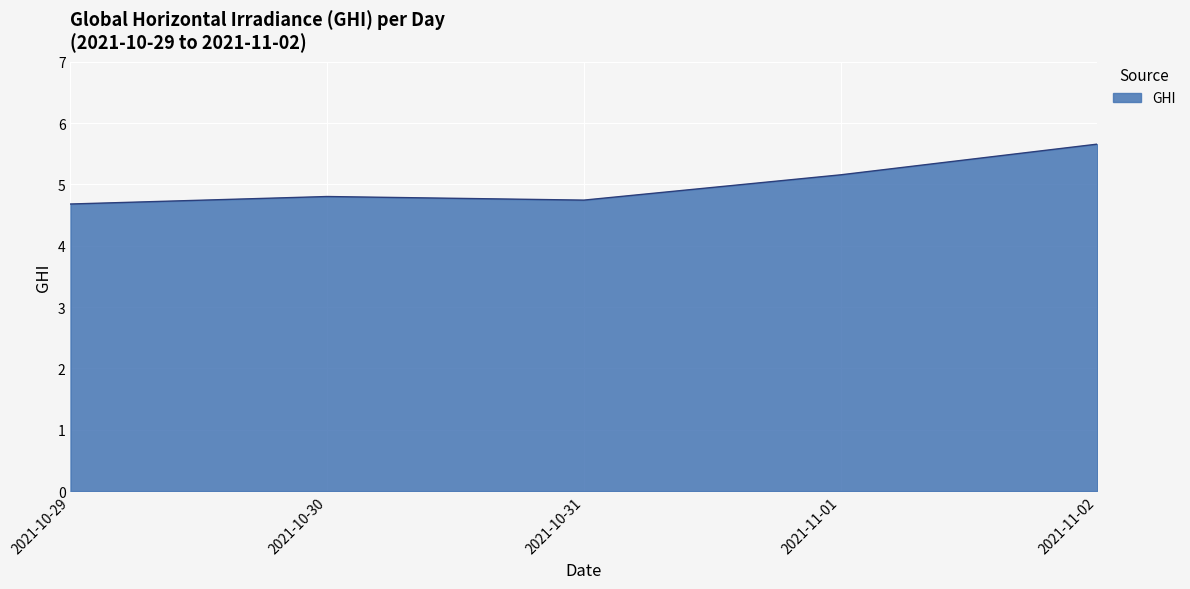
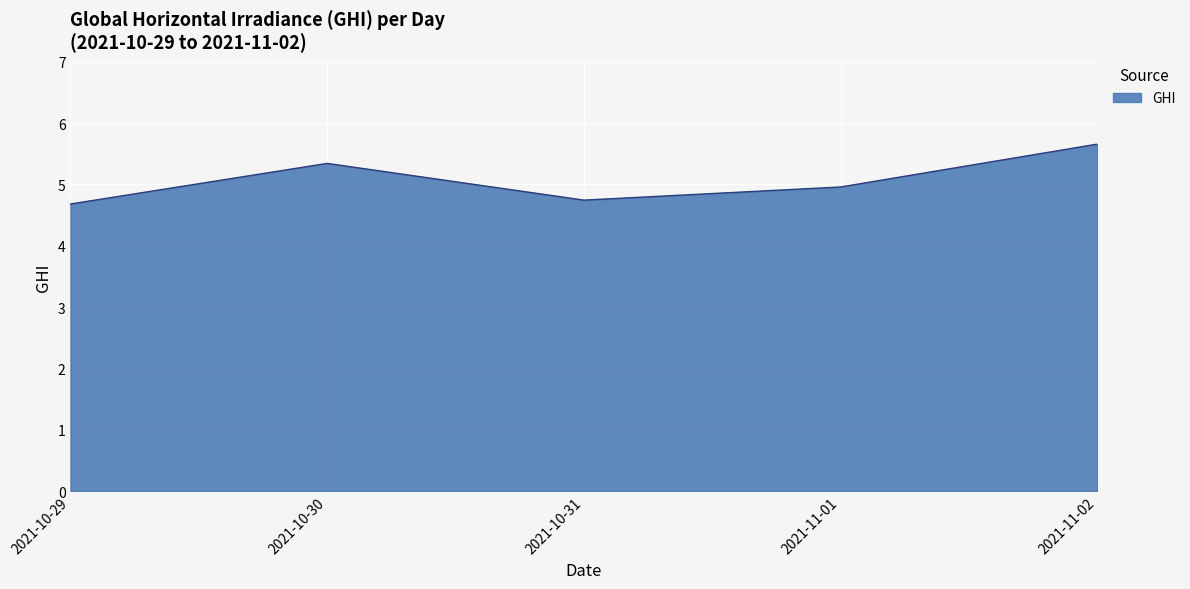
  {
    "2021-10-29": 4.7,
-   "2021-10-30": 4.8,
+   "2021-10-30": 5.3,
    "2021-10-31": 4.7,
-   "2021-11-01": 5.2,
+   "2021-11-01": 5.0,
    "2021-11-02": 5.7
  }
